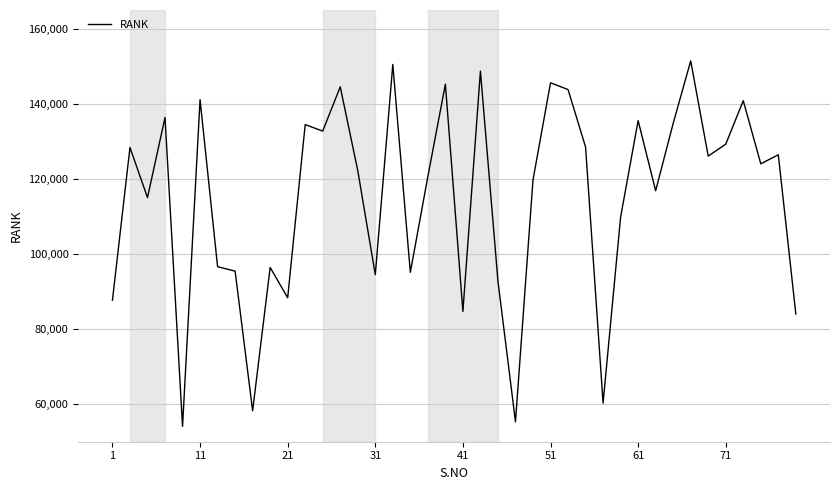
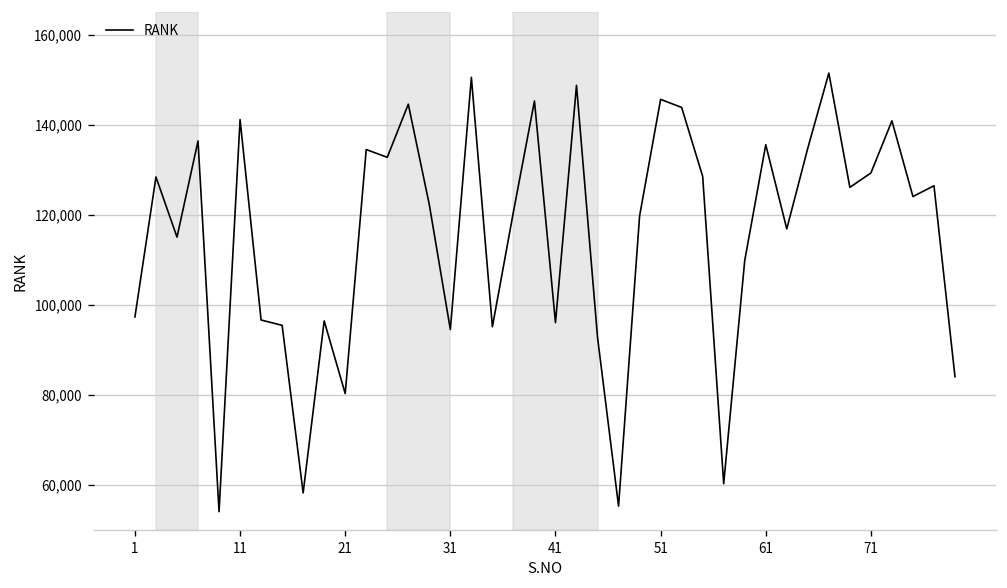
  {
-   "1": "88,000",
+   "1": "97,000",
    "11": "141,000",
-   "21": "88,000",
+   "21": "80,000",
    "31": "95,000",
-   "41": "85,000",
+   "41": "96,000",
    "51": "146,000",
    "61": "136,000",
    "71": "129,000"
  }
